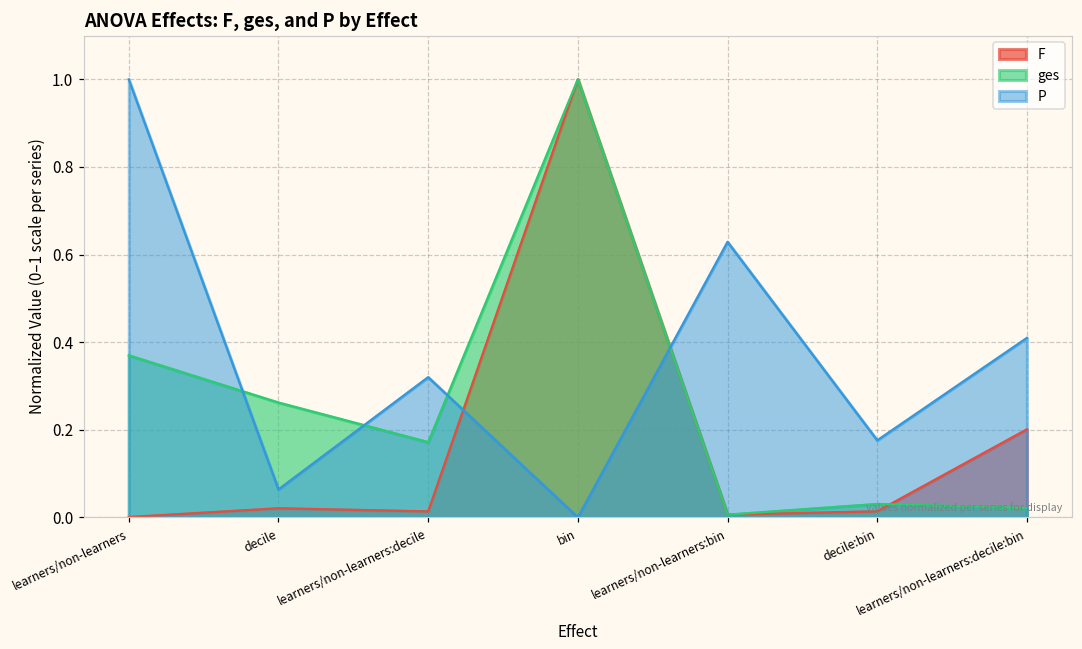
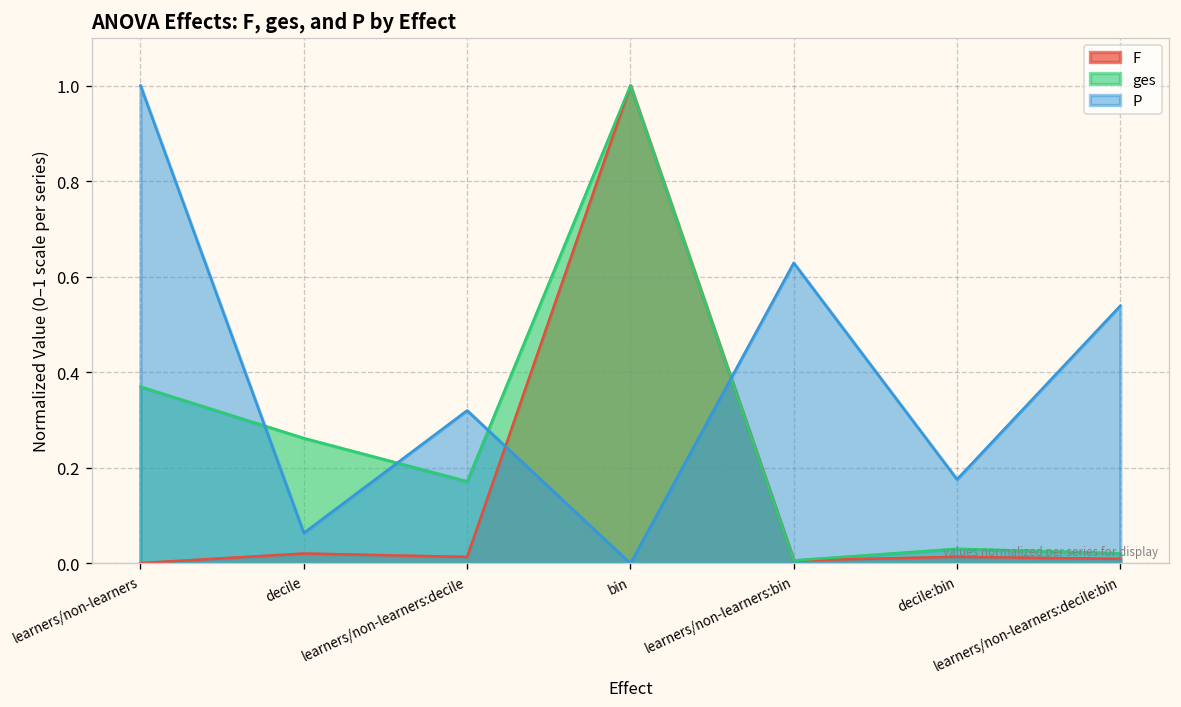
  {
    "F": {
      "learners/non-learners": 0.00,
      "decile": 0.02,
      "learners/non-learners:decile": 0.01,
      "decile:bin": 0.01,
-     "learners/non-learners:decile:bin": 0.20
+     "learners/non-learners:decile:bin": 0.01
    },
    "ges": {
      "learners/non-learners": 0.37,
      "decile": 0.26,
      "learners/non-learners:decile": 0.17,
      "decile:bin": 0.03,
      "learners/non-learners:decile:bin": 0.02
    },
    "P": {
      "learners/non-learners": 1.00,
      "decile": 0.06,
      "learners/non-learners:decile": 0.32,
      "bin": 0.00,
      "learners/non-learners:bin": 0.63,
      "decile:bin": 0.18,
-     "learners/non-learners:decile:bin": 0.41
+     "learners/non-learners:decile:bin": 0.54
    }
  }
